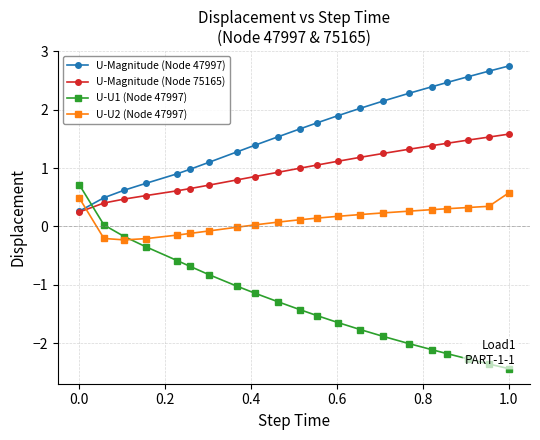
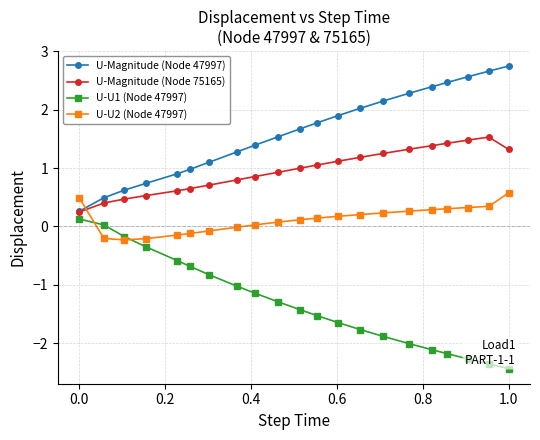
  {
    "U-Magnitude (Node 47997)": {
      "1.0": 2.7
    },
    "U-Magnitude (Node 75165)": {
-     "1.0": 1.6
+     "1.0": 1.3
    },
    "U-U1 (Node 47997)": {
-     "0.0": 0.7
+     "0.0": 0.1
    },
    "U-U2 (Node 47997)": {
      "0.0": 0.5,
      "1.0": 0.6
    }
  }
